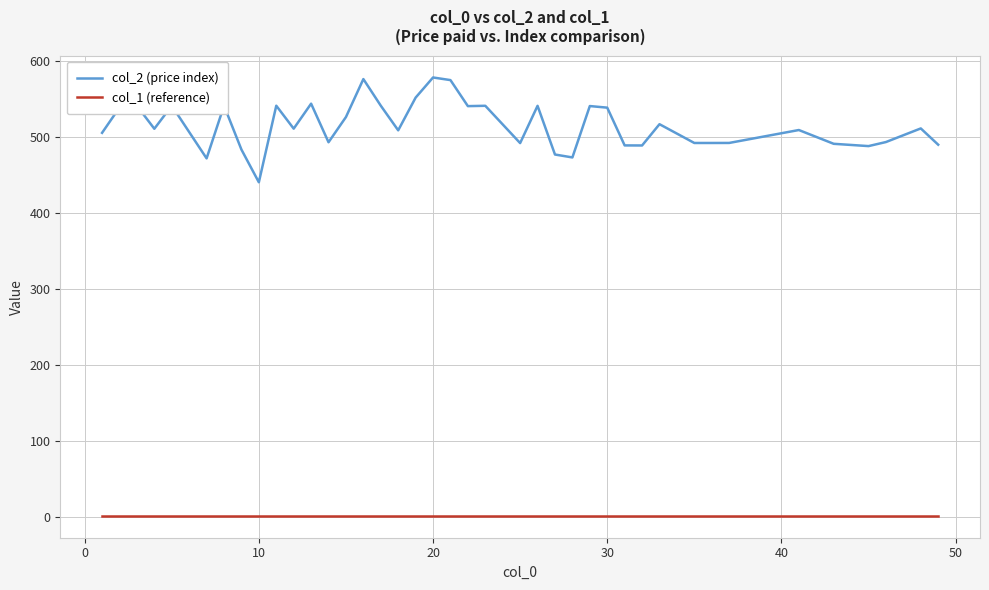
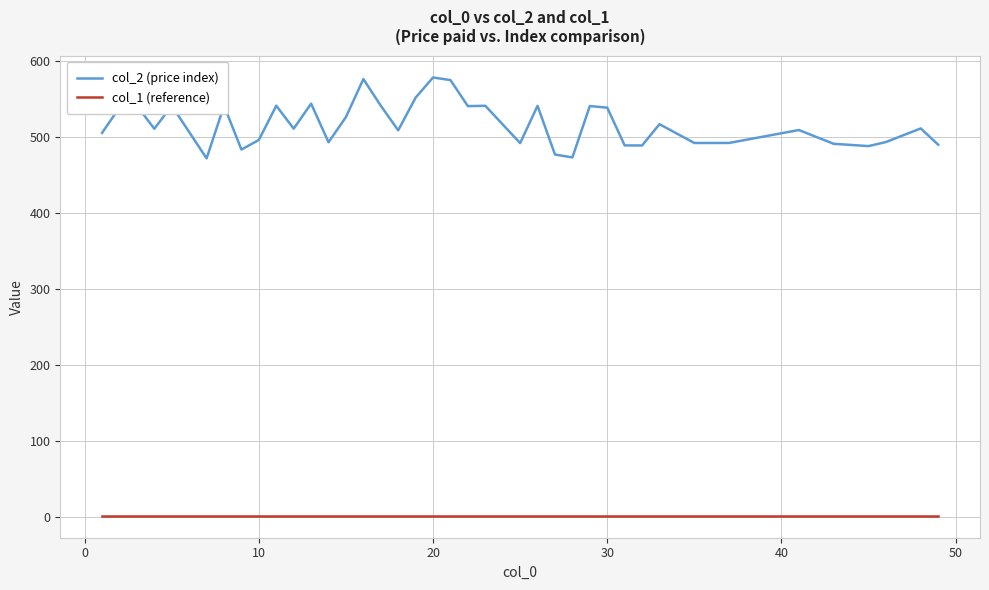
  {
    "col_2 (price index)": {
-     "10": 440,
+     "10": 500,
      "20": 580,
      "30": 540
    },
    "col_1 (reference)": {
      "10": 0,
      "20": 0,
      "30": 0
    }
  }
